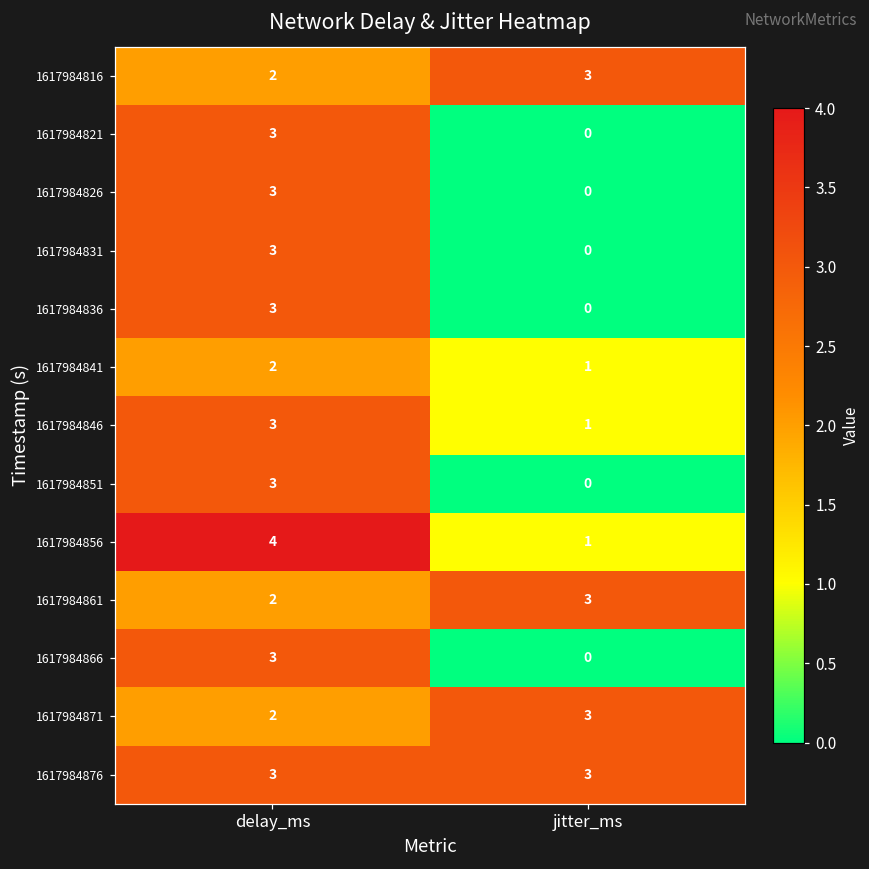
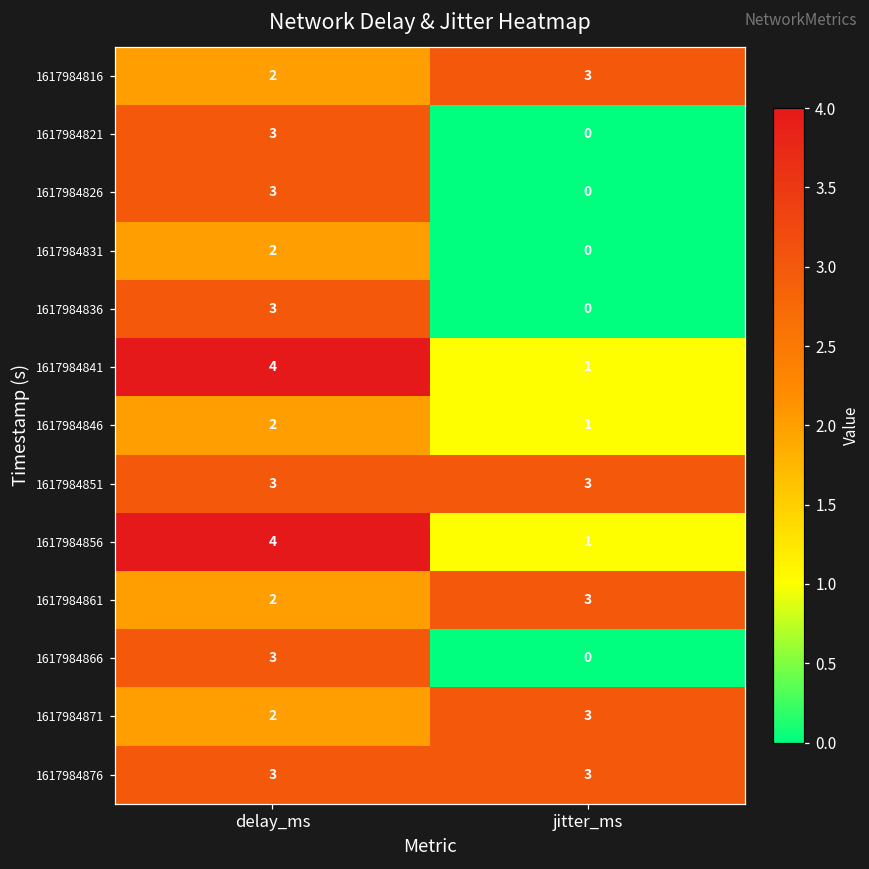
  {
    "1617984816": {
      "delay_ms": 2,
      "jitter_ms": 3
    },
    "1617984821": {
      "delay_ms": 3,
      "jitter_ms": 0
    },
    "1617984826": {
      "delay_ms": 3,
      "jitter_ms": 0
    },
    "1617984831": {
-     "delay_ms": 3,
+     "delay_ms": 2,
      "jitter_ms": 0
    },
    "1617984836": {
      "delay_ms": 3,
      "jitter_ms": 0
    },
    "1617984841": {
-     "delay_ms": 2,
+     "delay_ms": 4,
      "jitter_ms": 1
    },
    "1617984846": {
-     "delay_ms": 3,
+     "delay_ms": 2,
      "jitter_ms": 1
    },
    "1617984851": {
      "delay_ms": 3,
-     "jitter_ms": 0
+     "jitter_ms": 3
    },
    "1617984856": {
      "delay_ms": 4,
      "jitter_ms": 1
    },
    "1617984861": {
      "delay_ms": 2,
      "jitter_ms": 3
    },
    "1617984866": {
      "delay_ms": 3,
      "jitter_ms": 0
    },
    "1617984871": {
      "delay_ms": 2,
      "jitter_ms": 3
    },
    "1617984876": {
      "delay_ms": 3,
      "jitter_ms": 3
    }
  }
